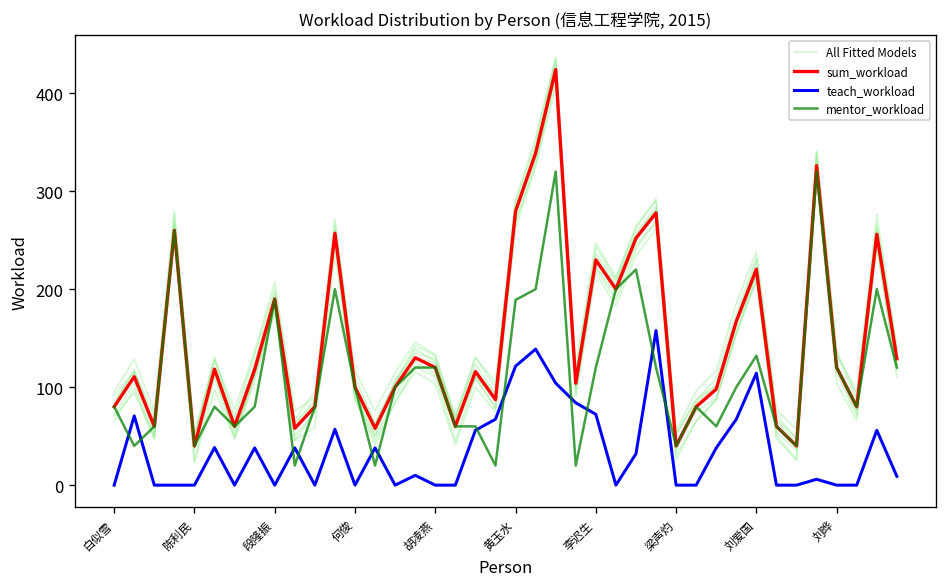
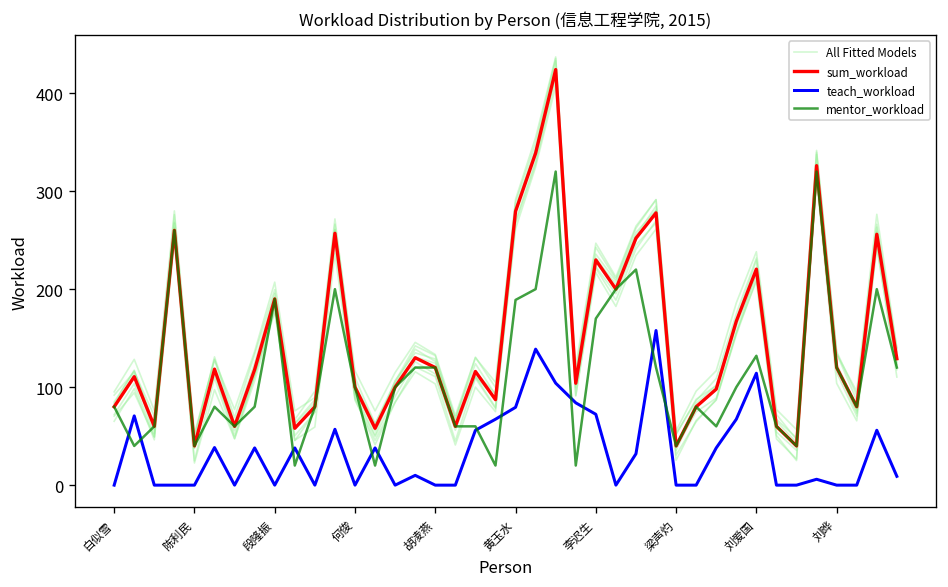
  {
    "teach_workload": {
      "白似雪": 0,
      "陈利民": 0,
      "段隆振": 0,
      "何俊": 0,
      "胡凌燕": 0,
-     "黄玉水": 120,
+     "黄玉水": 80,
      "李迟生": 70,
      "梁声灼": 0,
      "刘爱国": 110,
      "刘晔": 0
    },
    "mentor_workload": {
      "黄玉水": 190,
-     "李迟生": 120,
+     "李迟生": 170,
      "刘爱国": 130
    }
  }
